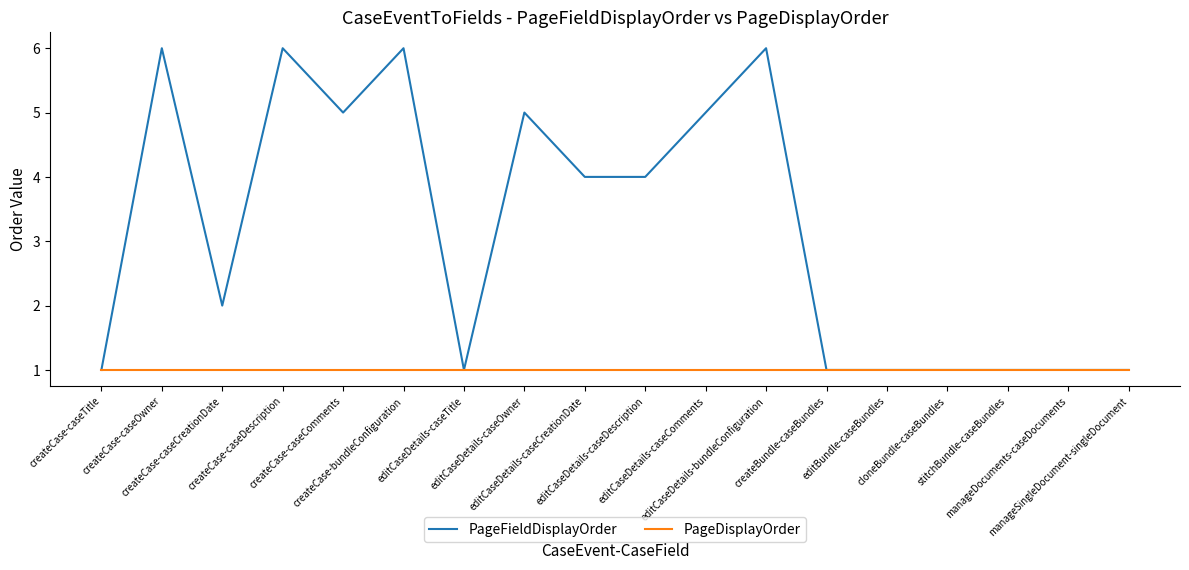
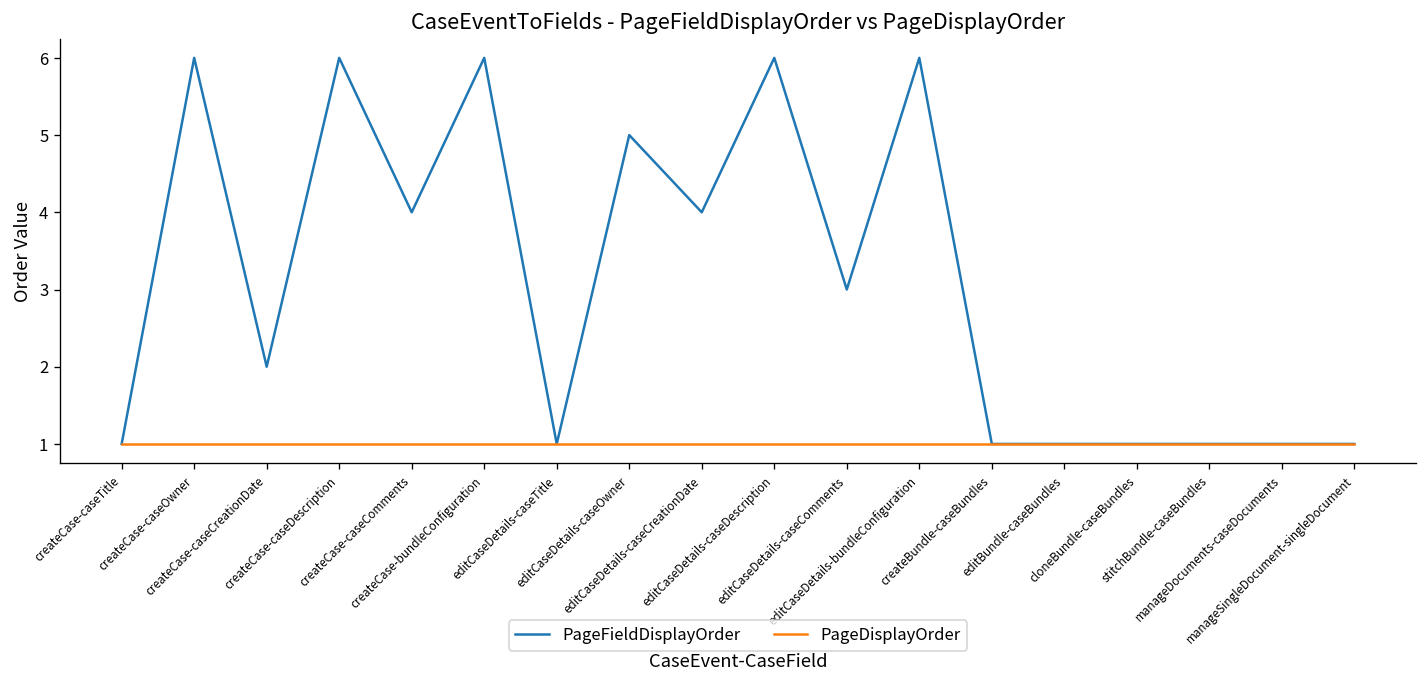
  {
    "PageFieldDisplayOrder": {
      "createCase-caseOwner": 6,
      "createCase-caseCreationDate": 2,
      "createCase-caseDescription": 6,
-     "createCase-caseComments": 5,
+     "createCase-caseComments": 4,
      "createCase-bundleConfiguration": 6,
      "editCaseDetails-caseOwner": 5,
      "editCaseDetails-caseCreationDate": 4,
-     "editCaseDetails-caseDescription": 4,
-     "editCaseDetails-caseComments": 5,
+     "editCaseDetails-caseDescription": 6,
+     "editCaseDetails-caseComments": 3,
      "editCaseDetails-bundleConfiguration": 6
    },
    "PageDisplayOrder": {
      "createCase-caseOwner": 1,
      "createCase-caseCreationDate": 1,
      "createCase-caseDescription": 1,
      "createCase-caseComments": 1,
      "createCase-bundleConfiguration": 1,
      "editCaseDetails-caseOwner": 1,
      "editCaseDetails-caseCreationDate": 1,
      "editCaseDetails-caseDescription": 1,
      "editCaseDetails-caseComments": 1,
      "editCaseDetails-bundleConfiguration": 1
    }
  }
